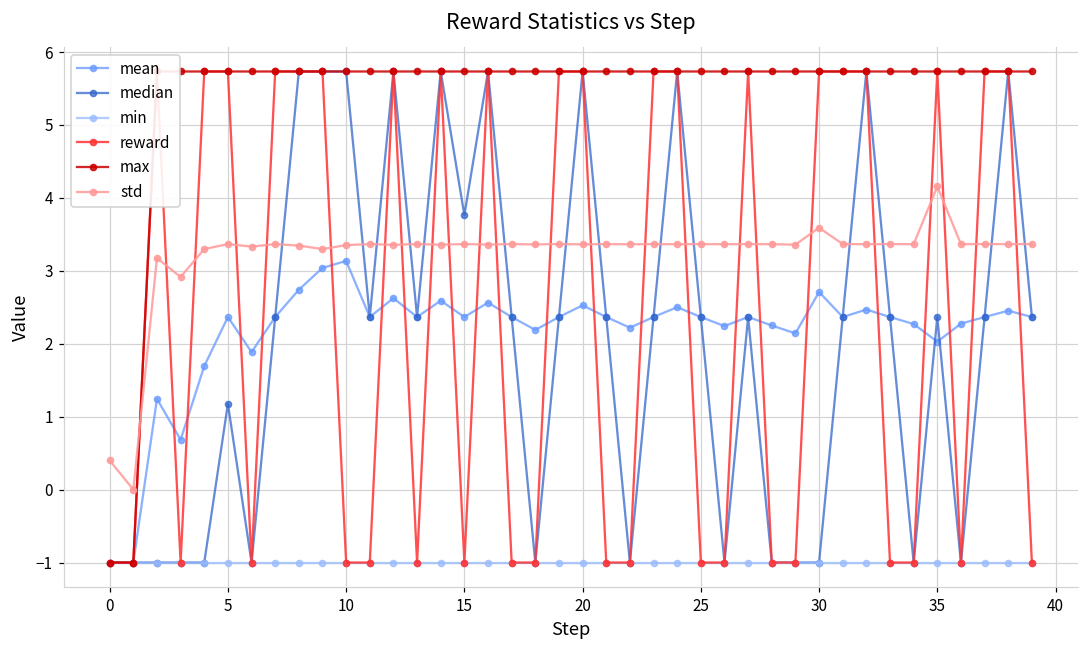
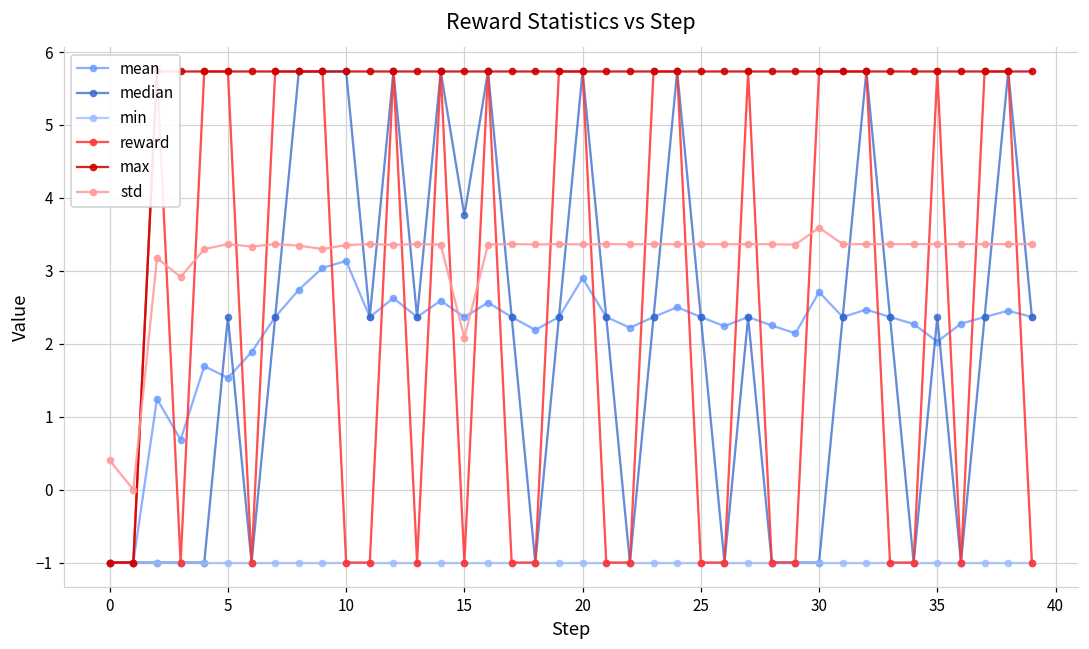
  {
    "mean": {
-     "5": 2.4,
+     "5": 1.5,
      "10": 3.1,
      "15": 2.4,
-     "20": 2.5,
+     "20": 2.9,
      "30": 2.7,
      "35": 2.0
    },
    "median": {
-     "5": 1.2,
+     "5": 2.4,
      "15": 3.8,
      "35": 2.4
    },
    "min": {
      "5": -1.0,
      "20": -1.0,
      "35": -1.0
    },
    "max": {
      "15": 5.7,
      "25": 5.7
    },
    "std": {
      "0": 0.4,
      "5": 3.4,
      "10": 3.4,
-     "15": 3.4,
+     "15": 2.1,
      "20": 3.4,
      "25": 3.4,
      "30": 3.6,
-     "35": 4.2
+     "35": 3.4
    }
  }
